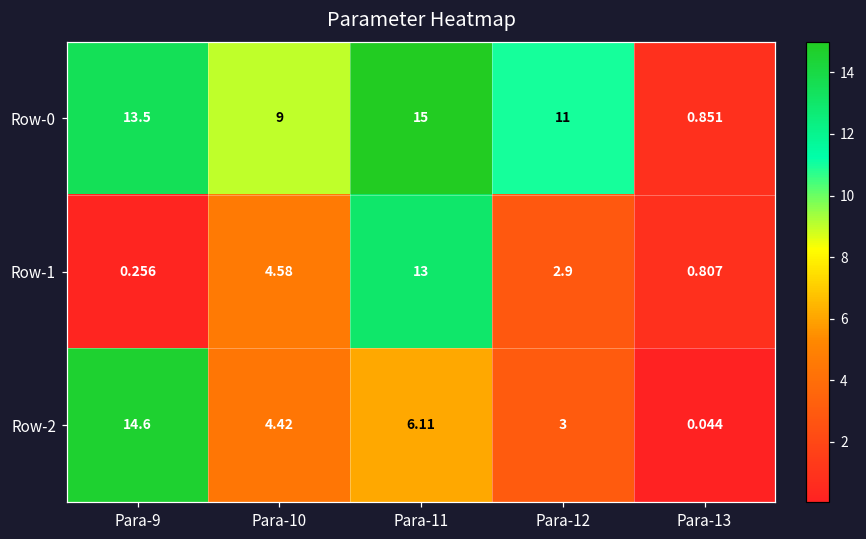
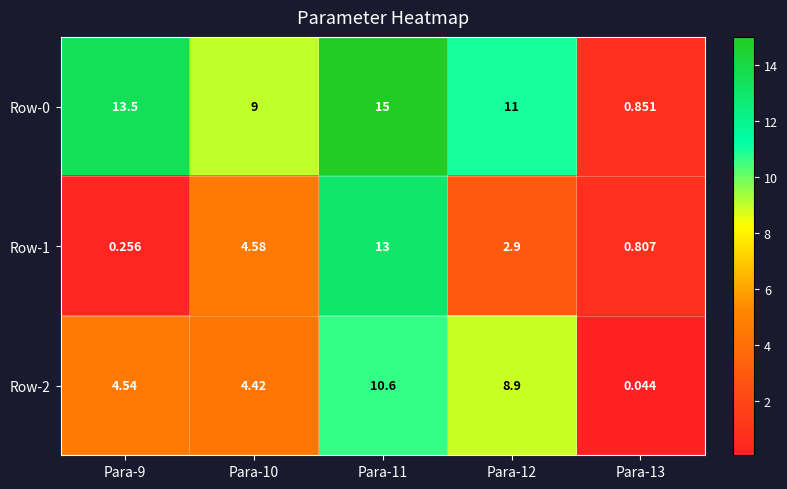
  {
    "Row-0": {
      "Para-9": 13.5,
      "Para-10": 9,
      "Para-11": 15,
      "Para-12": 11,
      "Para-13": 0.851
    },
    "Row-1": {
      "Para-9": 0.256,
      "Para-10": 4.58,
      "Para-11": 13,
      "Para-12": 2.9,
      "Para-13": 0.807
    },
    "Row-2": {
-     "Para-9": 14.6,
+     "Para-9": 4.54,
      "Para-10": 4.42,
-     "Para-11": 6.11,
-     "Para-12": 3,
+     "Para-11": 10.6,
+     "Para-12": 8.9,
      "Para-13": 0.044
    }
  }
